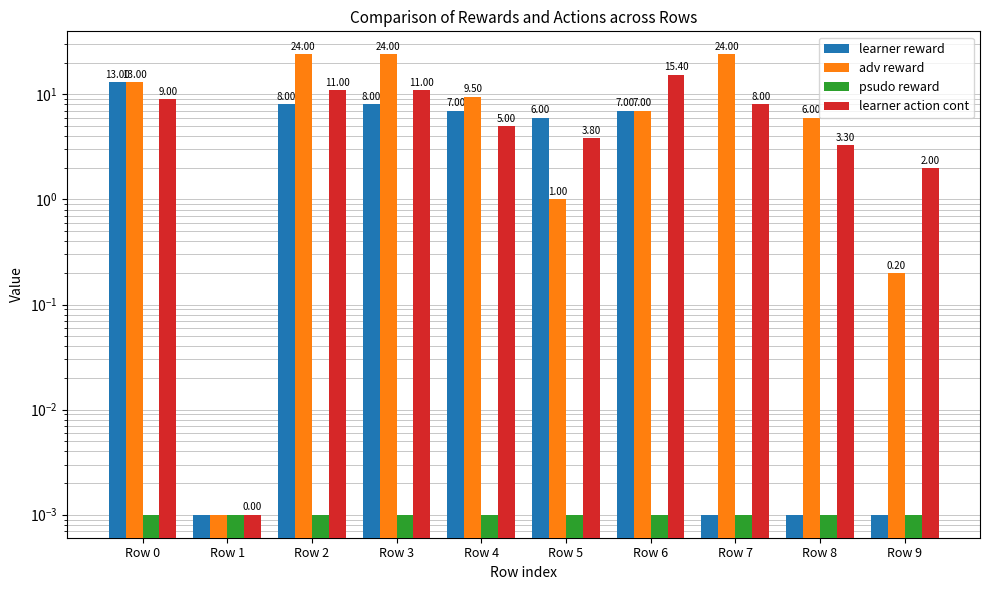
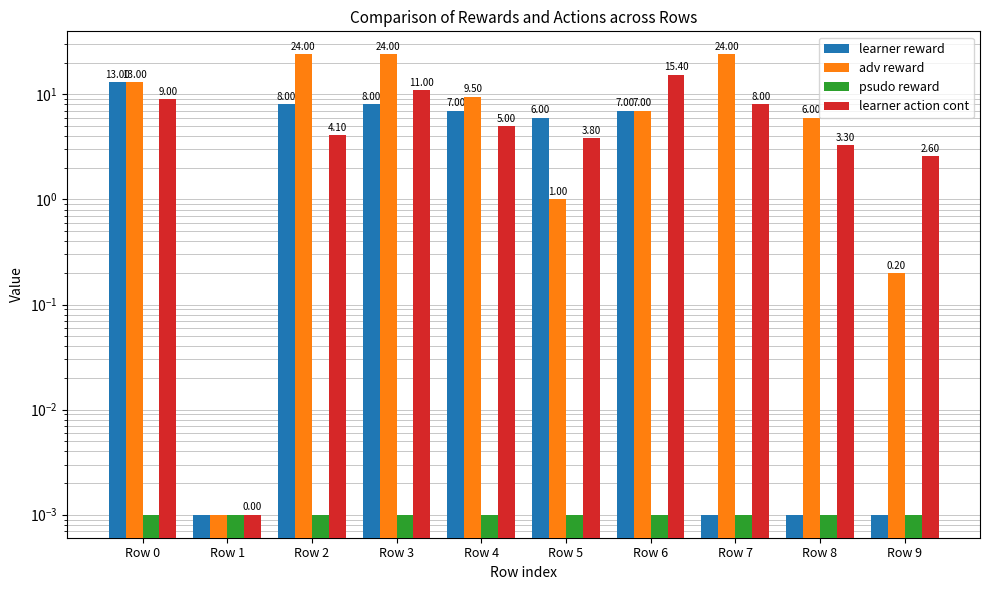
  {
    "learner reward": {
      "Row 2": 8.00,
      "Row 3": 8.00,
      "Row 4": 7.00,
      "Row 5": 6.00,
      "Row 6": 7.00
    },
    "adv reward": {
      "Row 2": 24.00,
      "Row 3": 24.00,
      "Row 4": 9.50,
      "Row 5": 1.00,
      "Row 6": 7.00,
      "Row 7": 24.00,
      "Row 9": 0.20
    },
    "psudo reward": {
      "Row 0": 0.0010,
      "Row 2": 0.0010,
      "Row 3": 0.0010,
      "Row 4": 0.0010,
      "Row 5": 0.0010,
      "Row 6": 0.0010,
      "Row 7": 0.0010,
      "Row 8": 0.0010,
      "Row 9": 0.0010
    },
    "learner action cont": {
      "Row 0": 9.00,
      "Row 1": 0.00,
-     "Row 2": 11.00,
+     "Row 2": 4.10,
      "Row 3": 11.00,
      "Row 4": 5.00,
      "Row 5": 3.80,
      "Row 6": 15.40,
      "Row 7": 8.00,
      "Row 8": 3.30,
-     "Row 9": 2.00
+     "Row 9": 2.60
    }
  }
